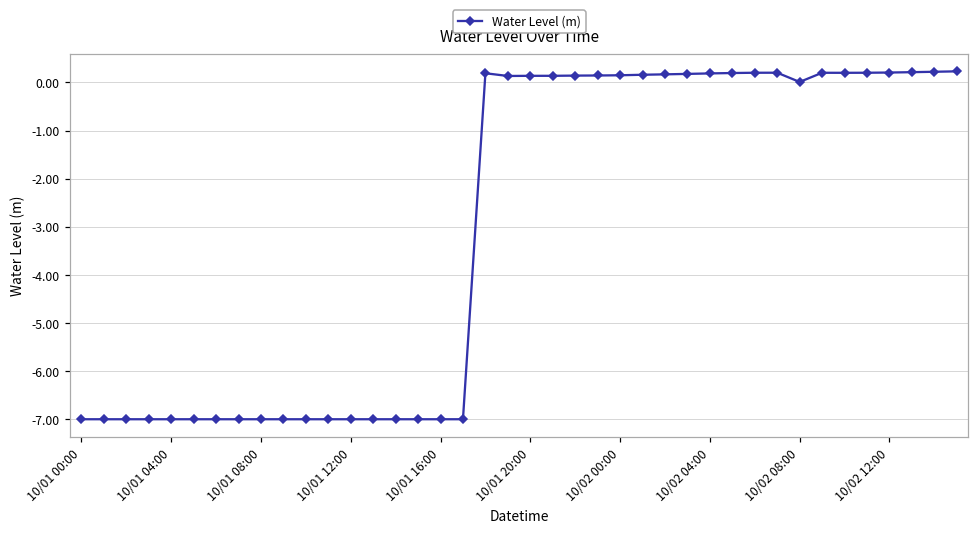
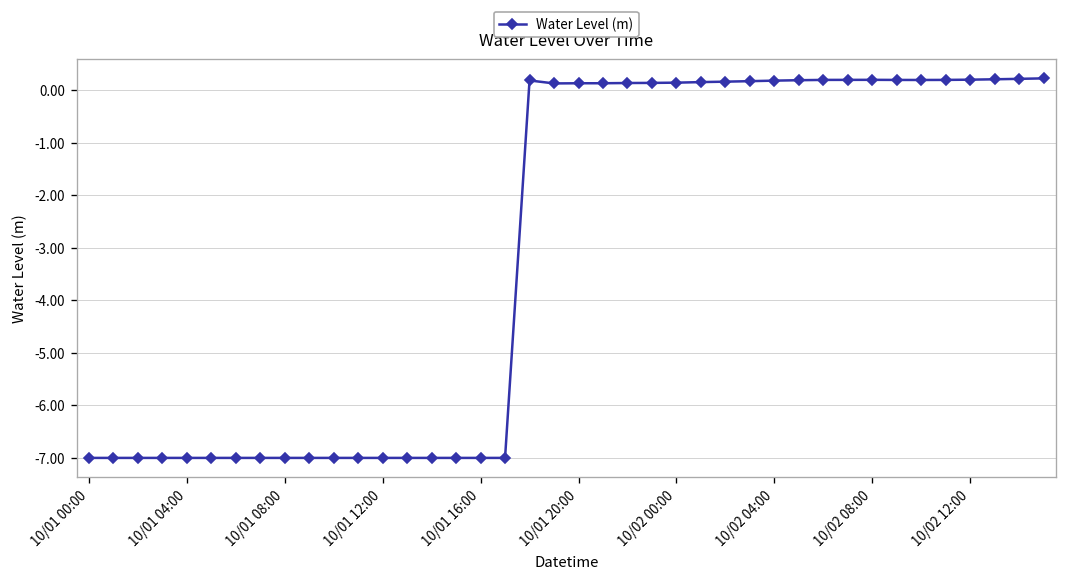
  {
    "10/01 00:00": -7.0,
    "10/01 04:00": -7.0,
    "10/01 08:00": -7.0,
    "10/01 12:00": -7.0,
    "10/01 16:00": -7.0,
    "10/01 20:00": 0.1,
    "10/02 00:00": 0.1,
    "10/02 04:00": 0.2,
-   "10/02 08:00": 0.0,
+   "10/02 08:00": 0.2,
    "10/02 12:00": 0.2
  }
